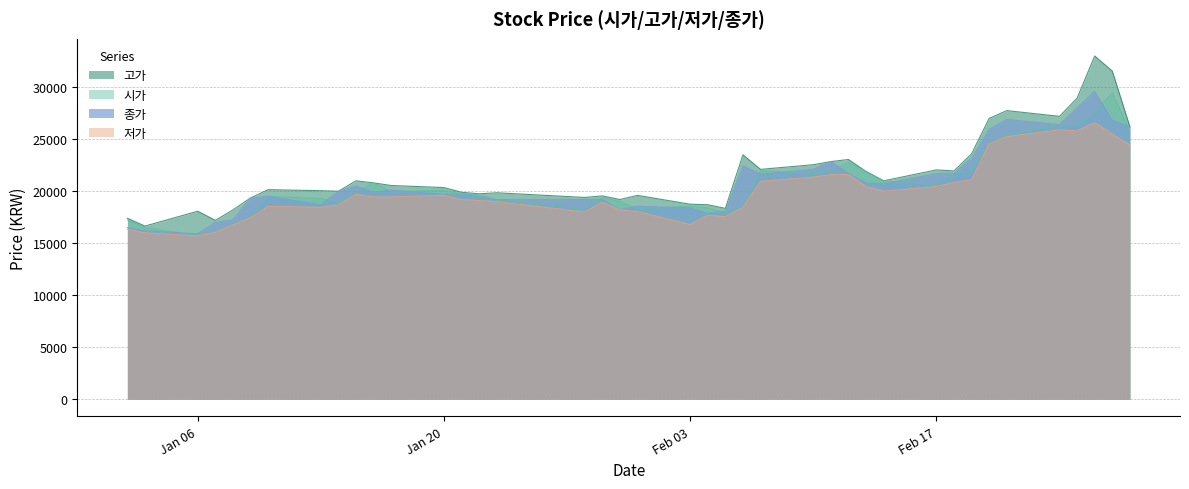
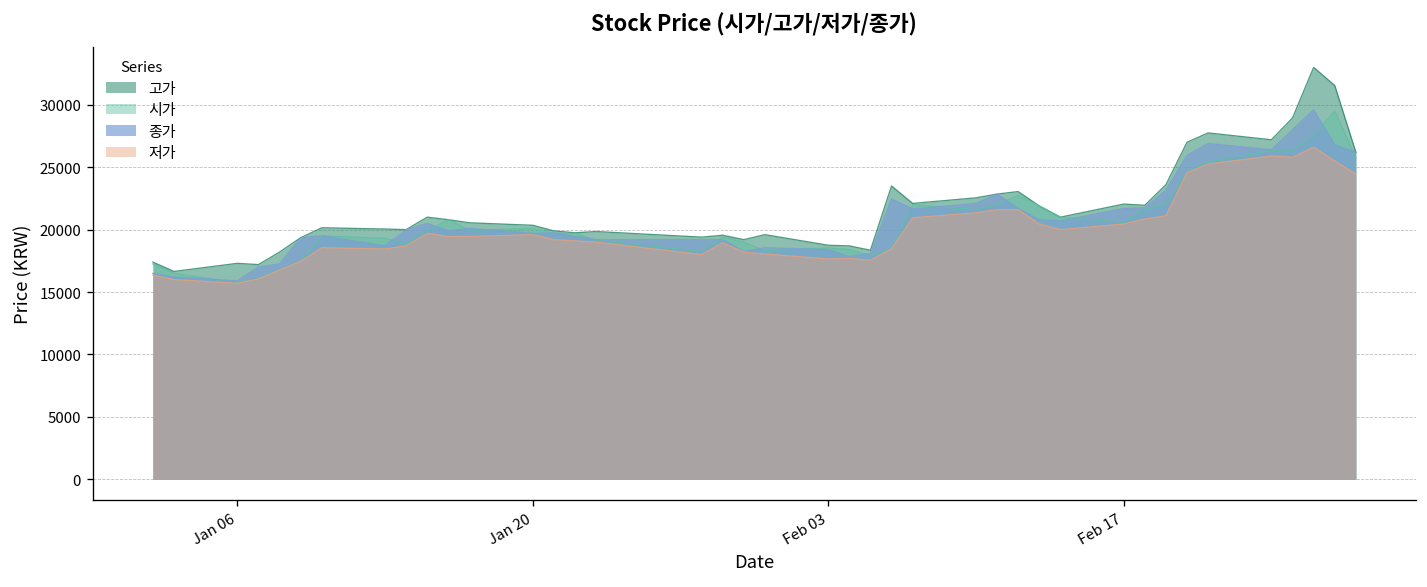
  {
    "고가": {
-     "Jan 06": 18100,
+     "Jan 06": 17300,
      "Jan 20": 20400,
      "Feb 17": 22100
    },
    "시가": {
      "Jan 20": 20100
    },
    "종가": {
      "Feb 17": 21700
    },
    "저가": {
-     "Feb 03": 16800
+     "Feb 03": 17700
    }
  }
